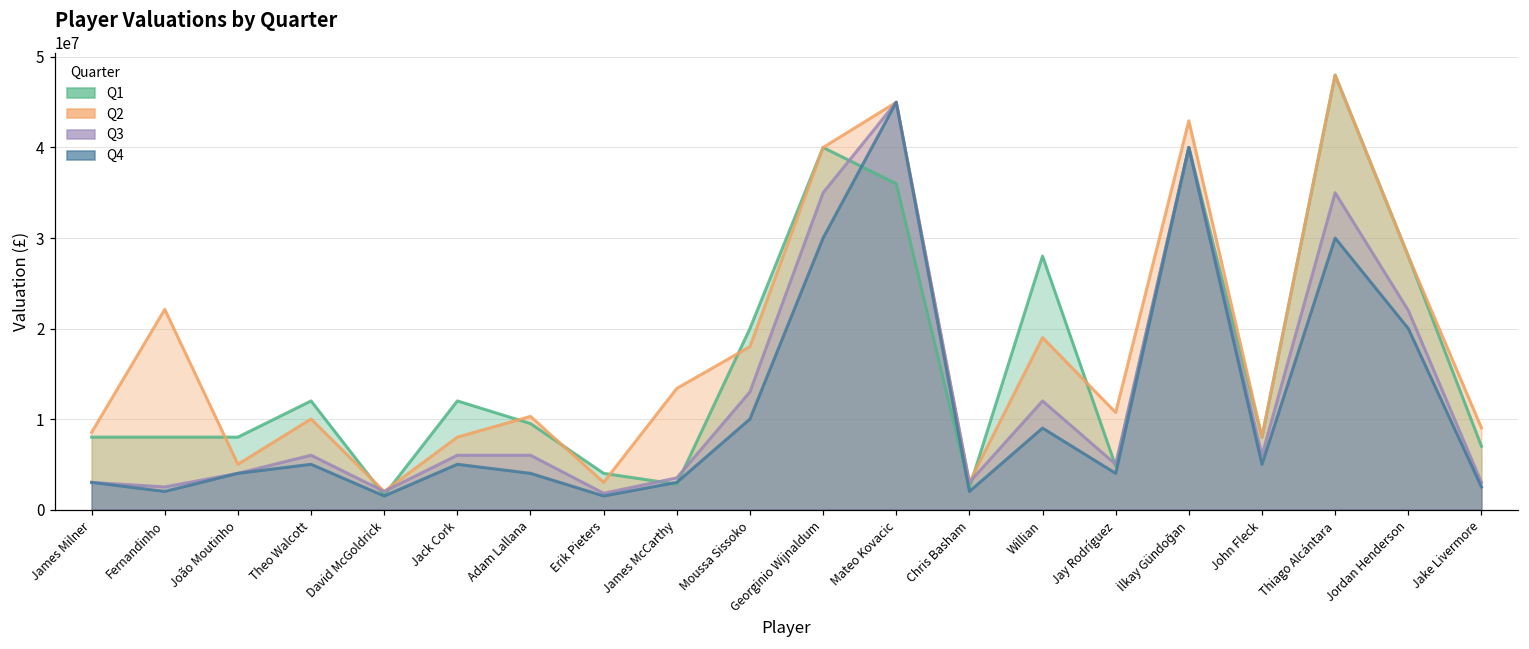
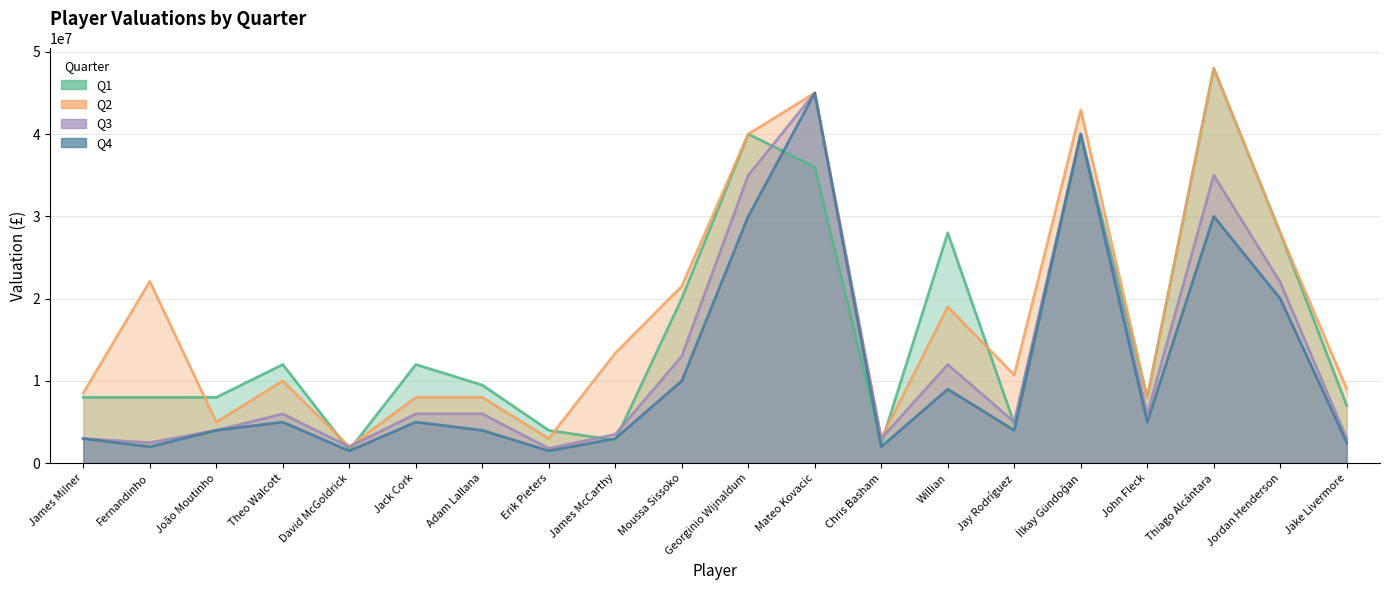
  {
    "Q2": {
      "James Milner": 9000000,
      "Fernandinho": 22000000,
      "João Moutinho": 5000000,
      "Theo Walcott": 10000000,
      "Jack Cork": 8000000,
-     "Adam Lallana": 10000000,
+     "Adam Lallana": 8000000,
      "Erik Pieters": 3000000,
      "James McCarthy": 13000000,
-     "Moussa Sissoko": 18000000,
+     "Moussa Sissoko": 22000000,
      "Willian": 19000000,
      "Jay Rodríguez": 11000000,
      "İlkay Gündoğan": 43000000,
      "Jake Livermore": 9000000
    }
  }
